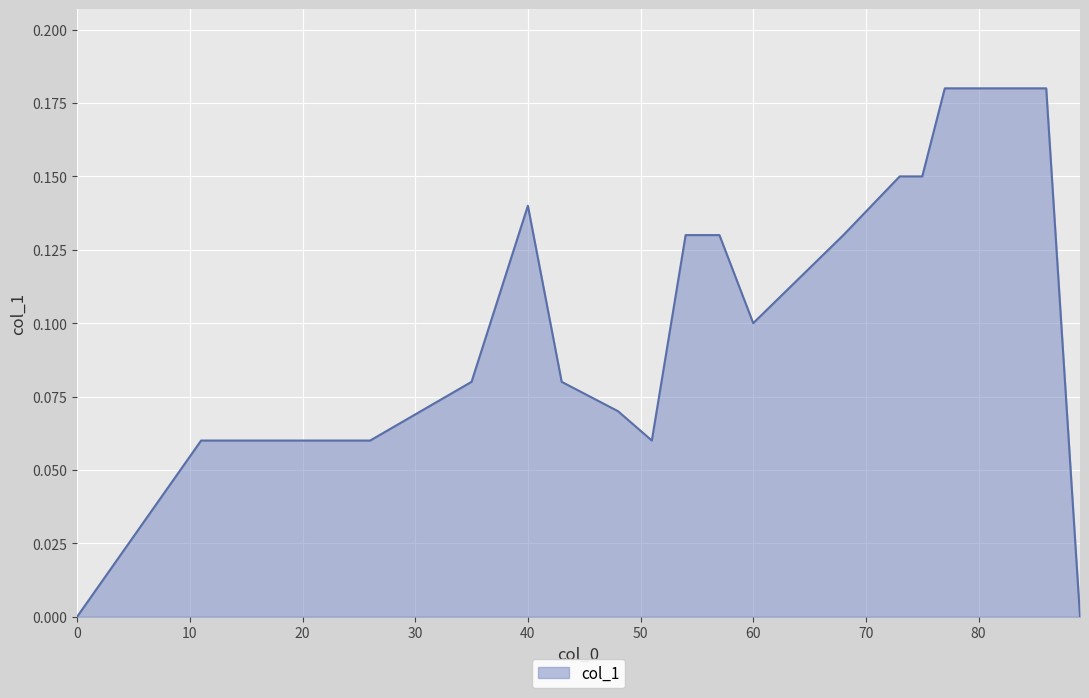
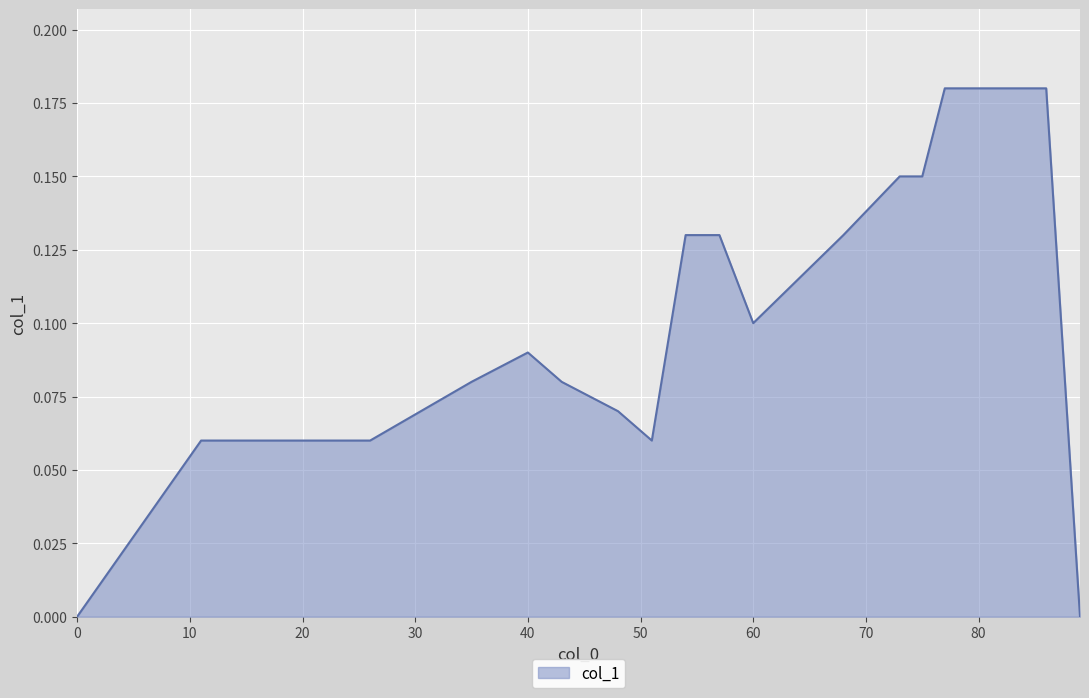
  {
    "0": 0.00,
    "20": 0.06,
-   "40": 0.14,
+   "40": 0.09,
    "60": 0.10
  }
